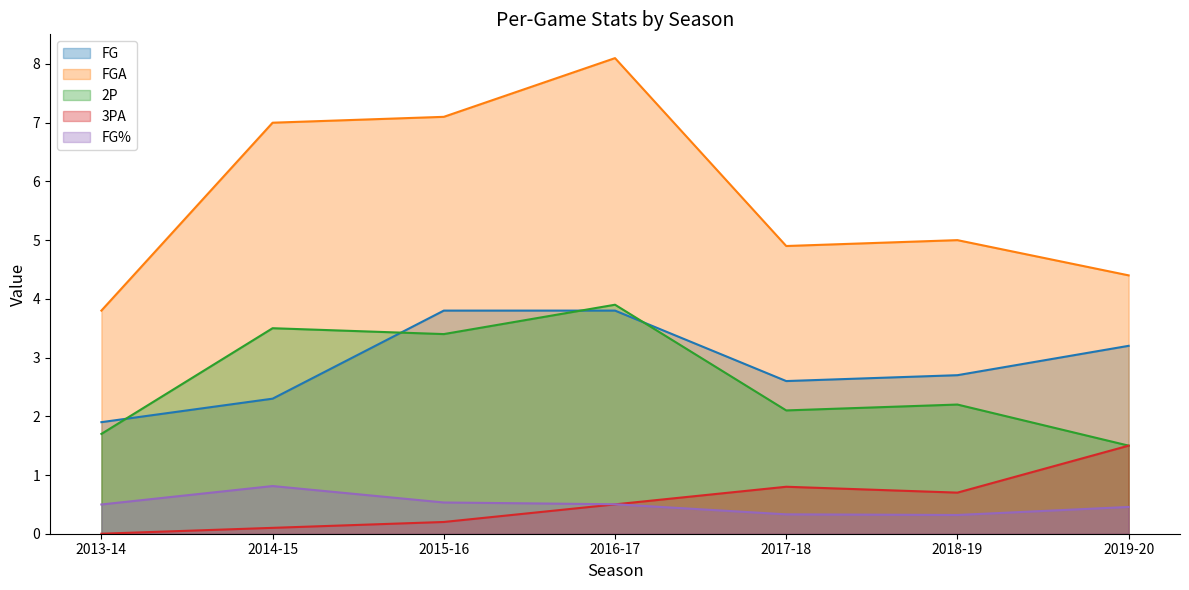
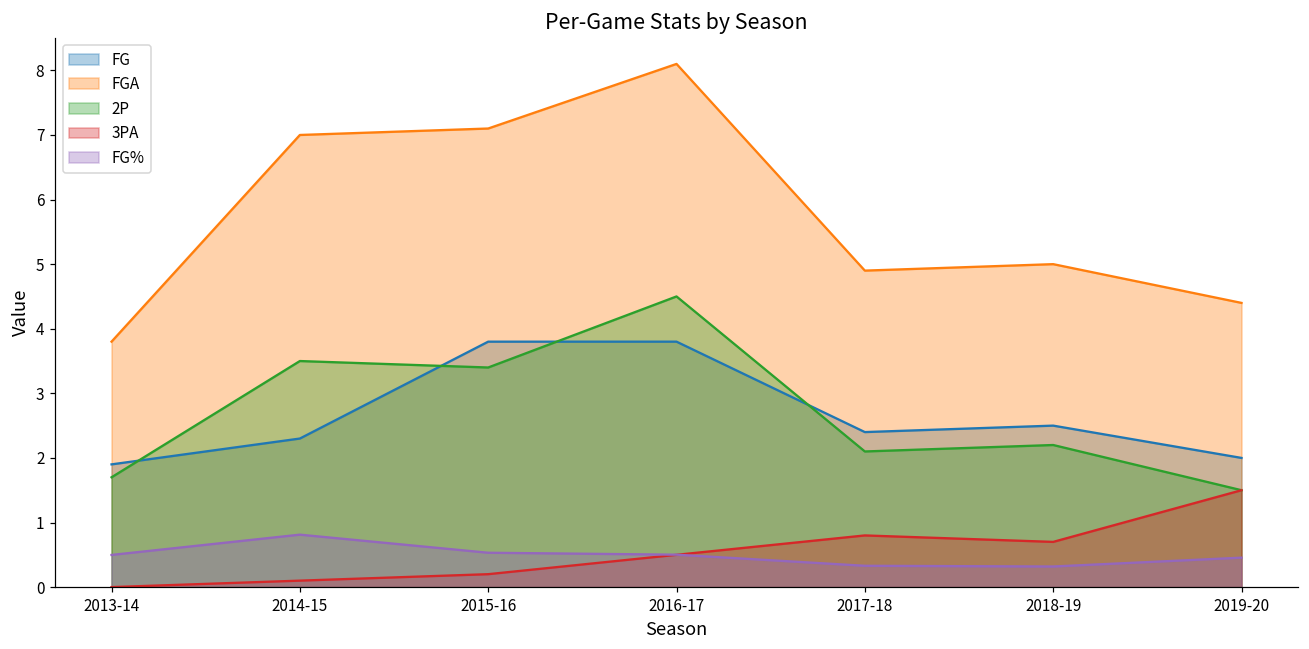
  {
    "FG": {
      "2013-14": 1.9,
      "2014-15": 2.3,
      "2015-16": 3.8,
      "2016-17": 3.8,
-     "2017-18": 2.6,
-     "2018-19": 2.7,
-     "2019-20": 3.2
+     "2017-18": 2.4,
+     "2018-19": 2.5,
+     "2019-20": 2.0
    },
    "2P": {
      "2013-14": 1.7,
      "2014-15": 3.5,
      "2015-16": 3.4,
-     "2016-17": 3.9,
+     "2016-17": 4.5,
      "2017-18": 2.1,
      "2018-19": 2.2
    },
    "FG%": {
      "2013-14": 0.5,
      "2014-15": 0.8,
      "2015-16": 0.5,
      "2017-18": 0.3,
      "2018-19": 0.3,
      "2019-20": 0.5
    }
  }
